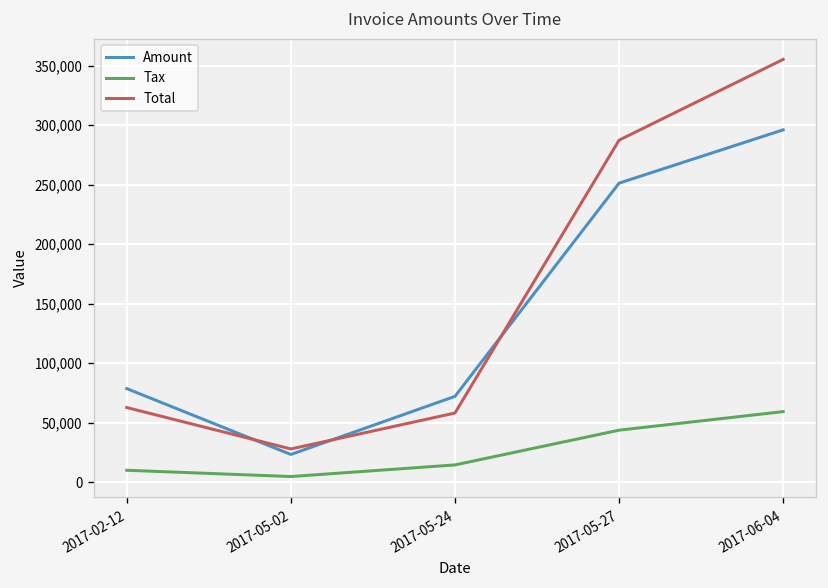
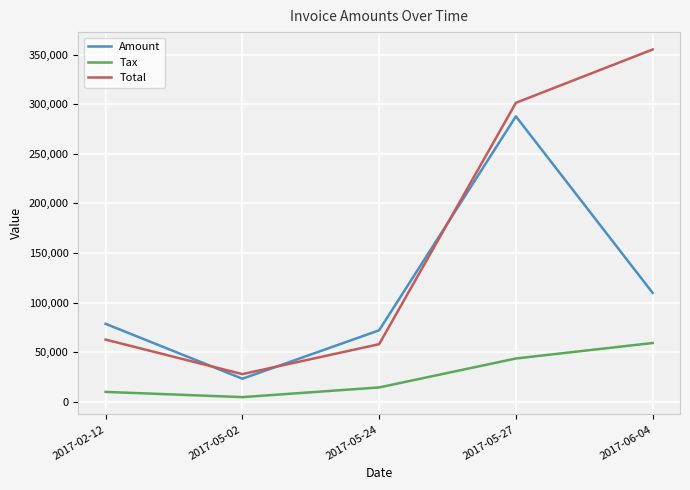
  {
    "Amount": {
      "2017-02-12": "80,000",
      "2017-05-02": "20,000",
      "2017-05-24": "70,000",
-     "2017-05-27": "250,000",
-     "2017-06-04": "300,000"
+     "2017-05-27": "290,000",
+     "2017-06-04": "110,000"
    },
    "Tax": {
      "2017-02-12": "10,000",
      "2017-05-02": "0",
      "2017-05-24": "10,000",
      "2017-05-27": "40,000",
      "2017-06-04": "60,000"
    },
    "Total": {
      "2017-02-12": "60,000",
      "2017-05-02": "30,000",
      "2017-05-24": "60,000",
-     "2017-05-27": "290,000",
+     "2017-05-27": "300,000",
      "2017-06-04": "360,000"
    }
  }
